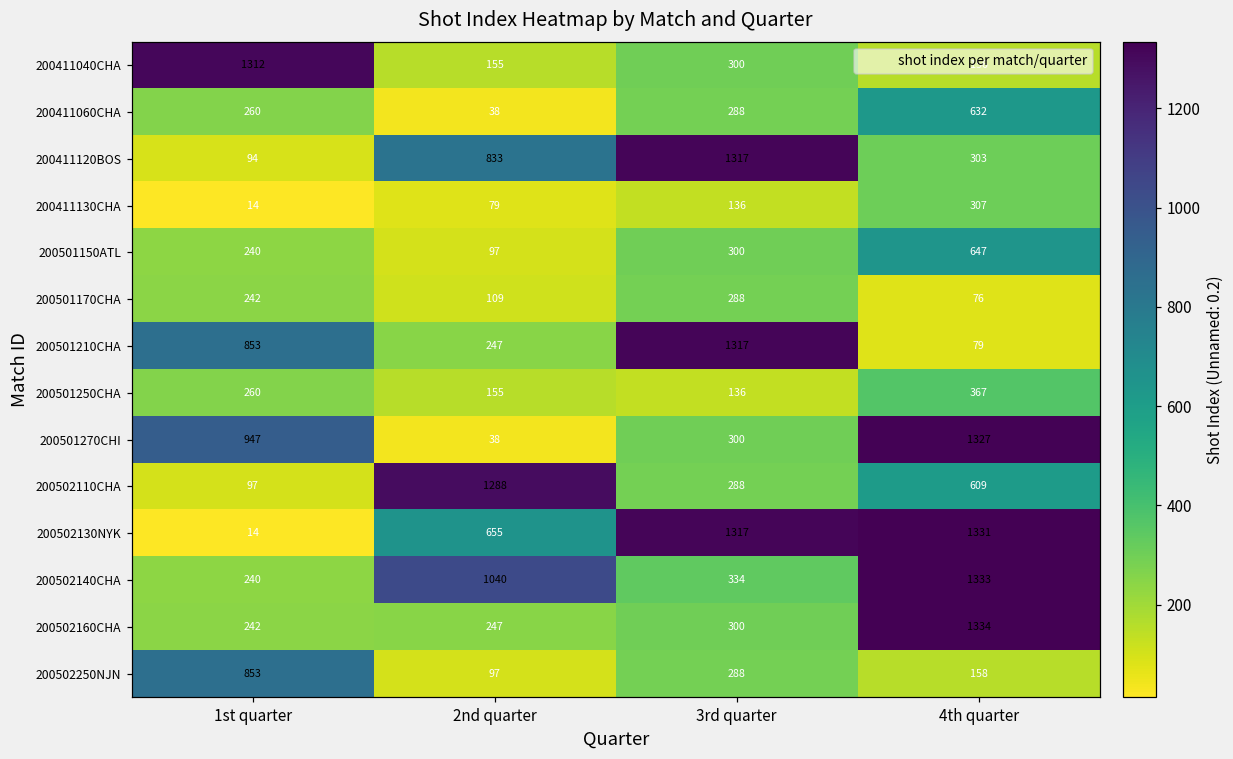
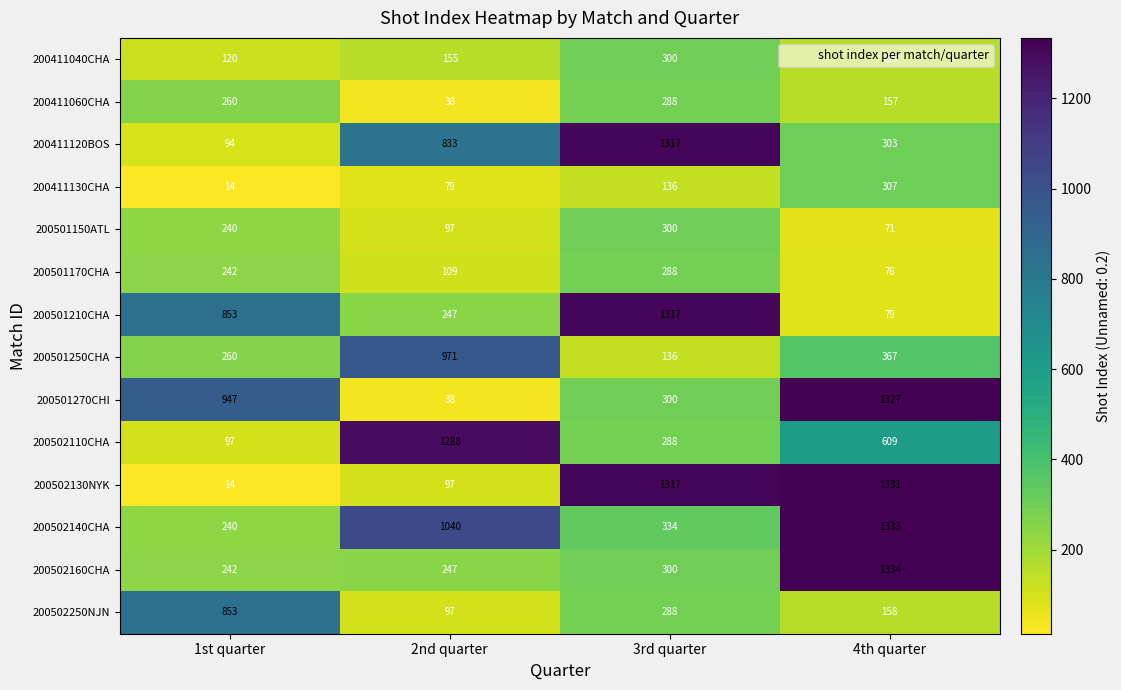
  {
    "200411040CHA": {
-     "1st quarter": 1312,
+     "1st quarter": 120,
      "2nd quarter": 155,
      "3rd quarter": 300
    },
    "200411060CHA": {
      "1st quarter": 260,
      "2nd quarter": 38,
      "3rd quarter": 288,
-     "4th quarter": 632
+     "4th quarter": 157
    },
    "200411120BOS": {
      "1st quarter": 94,
      "2nd quarter": 833,
      "3rd quarter": 1317,
      "4th quarter": 303
    },
    "200411130CHA": {
      "1st quarter": 14,
      "2nd quarter": 79,
      "3rd quarter": 136,
      "4th quarter": 307
    },
    "200501150ATL": {
      "1st quarter": 240,
      "2nd quarter": 97,
      "3rd quarter": 300,
-     "4th quarter": 647
+     "4th quarter": 71
    },
    "200501170CHA": {
      "1st quarter": 242,
      "2nd quarter": 109,
      "3rd quarter": 288,
      "4th quarter": 76
    },
    "200501210CHA": {
      "1st quarter": 853,
      "2nd quarter": 247,
      "3rd quarter": 1317,
      "4th quarter": 79
    },
    "200501250CHA": {
      "1st quarter": 260,
-     "2nd quarter": 155,
+     "2nd quarter": 971,
      "3rd quarter": 136,
      "4th quarter": 367
    },
    "200501270CHI": {
      "1st quarter": 947,
      "2nd quarter": 38,
      "3rd quarter": 300,
      "4th quarter": 1327
    },
    "200502110CHA": {
      "1st quarter": 97,
      "2nd quarter": 1288,
      "3rd quarter": 288,
      "4th quarter": 609
    },
    "200502130NYK": {
      "1st quarter": 14,
-     "2nd quarter": 655,
+     "2nd quarter": 97,
      "3rd quarter": 1317,
      "4th quarter": 1331
    },
    "200502140CHA": {
      "1st quarter": 240,
      "2nd quarter": 1040,
      "3rd quarter": 334,
      "4th quarter": 1333
    },
    "200502160CHA": {
      "1st quarter": 242,
      "2nd quarter": 247,
      "3rd quarter": 300,
      "4th quarter": 1334
    },
    "200502250NJN": {
      "1st quarter": 853,
      "2nd quarter": 97,
      "3rd quarter": 288,
      "4th quarter": 158
    }
  }
